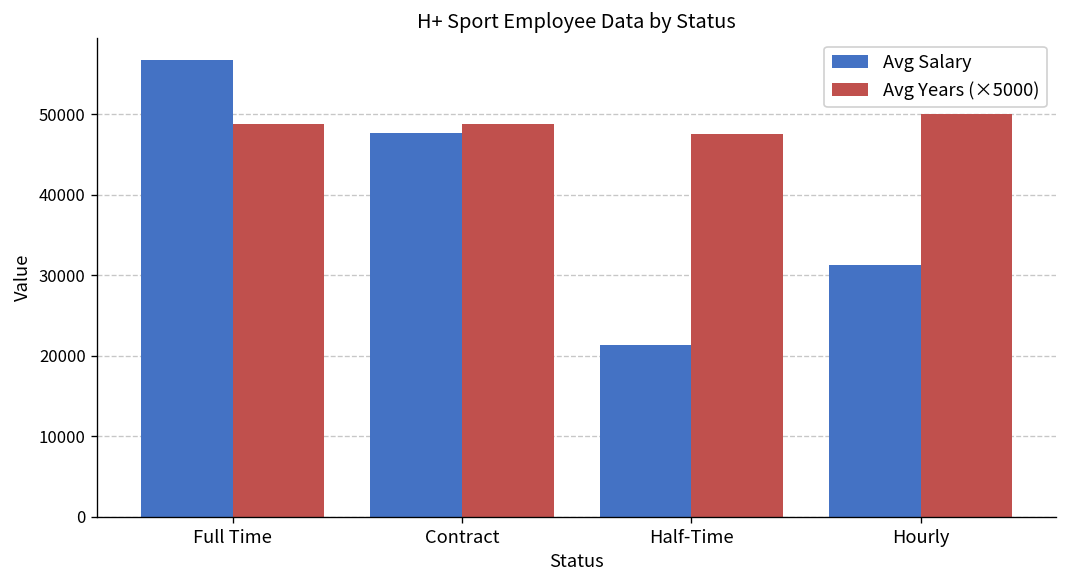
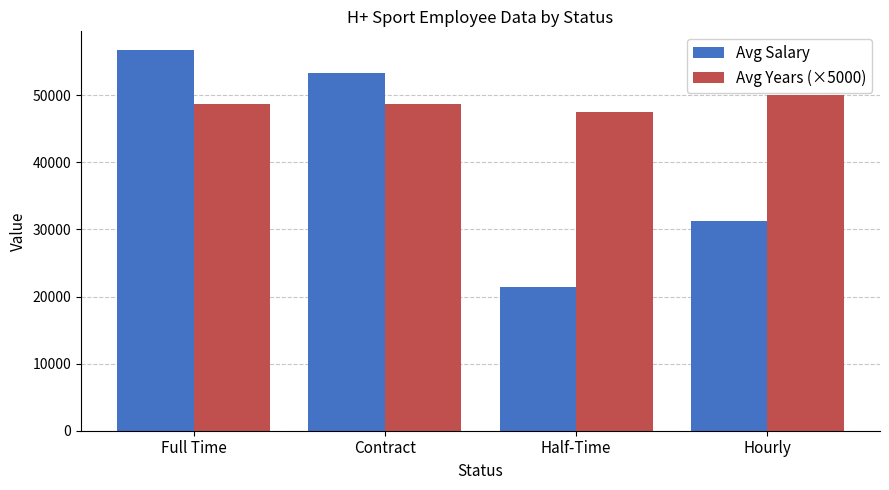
  {
    "Avg Salary": {
      "Full Time": 57000,
-     "Contract": 48000,
+     "Contract": 53000,
      "Half-Time": 21000,
      "Hourly": 31000
    },
    "Avg Years (×5000)": {
      "Full Time": 49000,
      "Contract": 49000,
      "Half-Time": 48000,
      "Hourly": 50000
    }
  }
